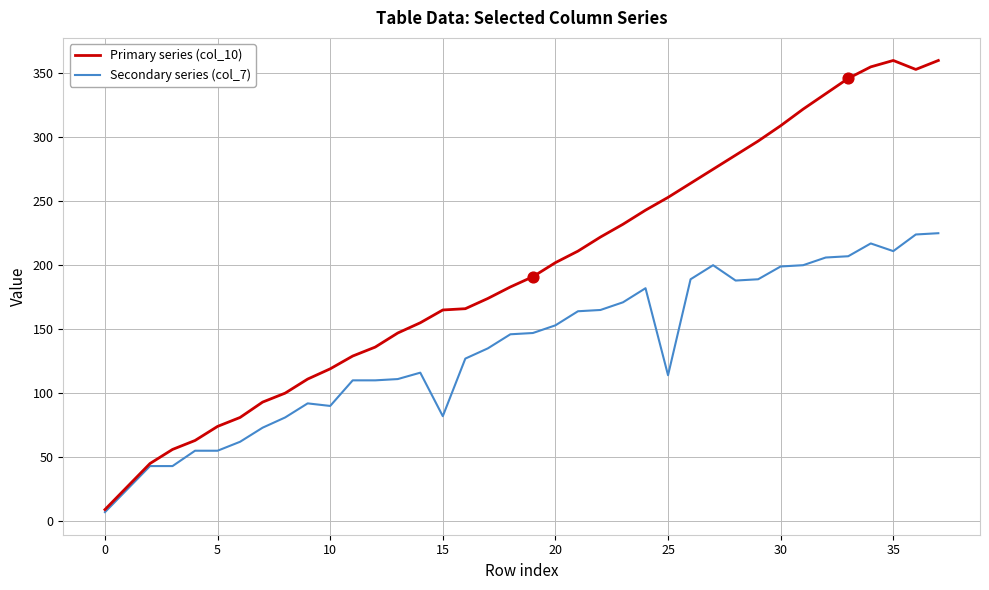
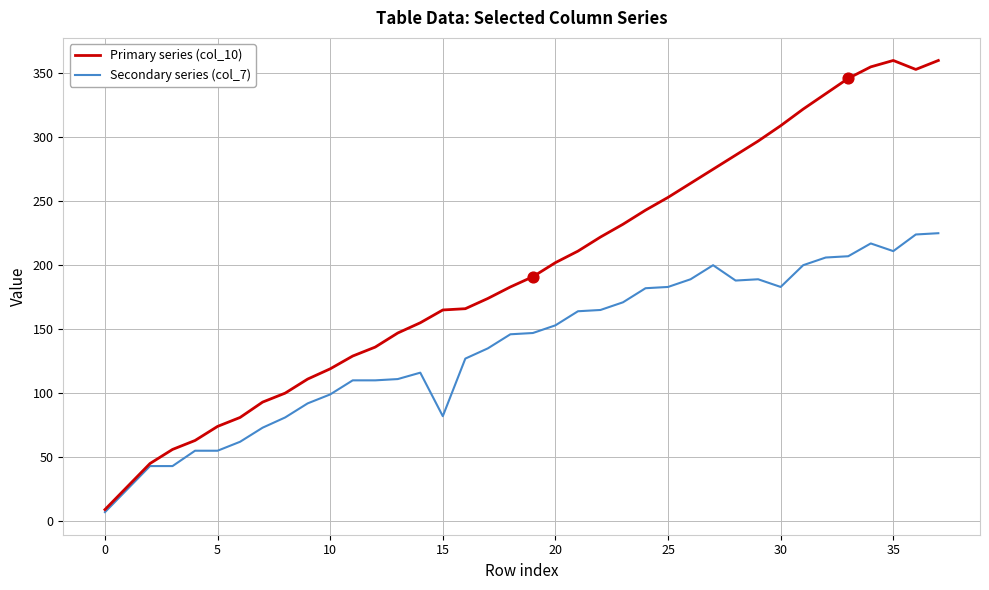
  {
    "Secondary series (col_7)": {
      "5": 55,
-     "10": 90,
+     "10": 99,
      "15": 82,
      "20": 153,
-     "25": 114,
-     "30": 199,
+     "25": 183,
+     "30": 183,
      "35": 211
    }
  }
